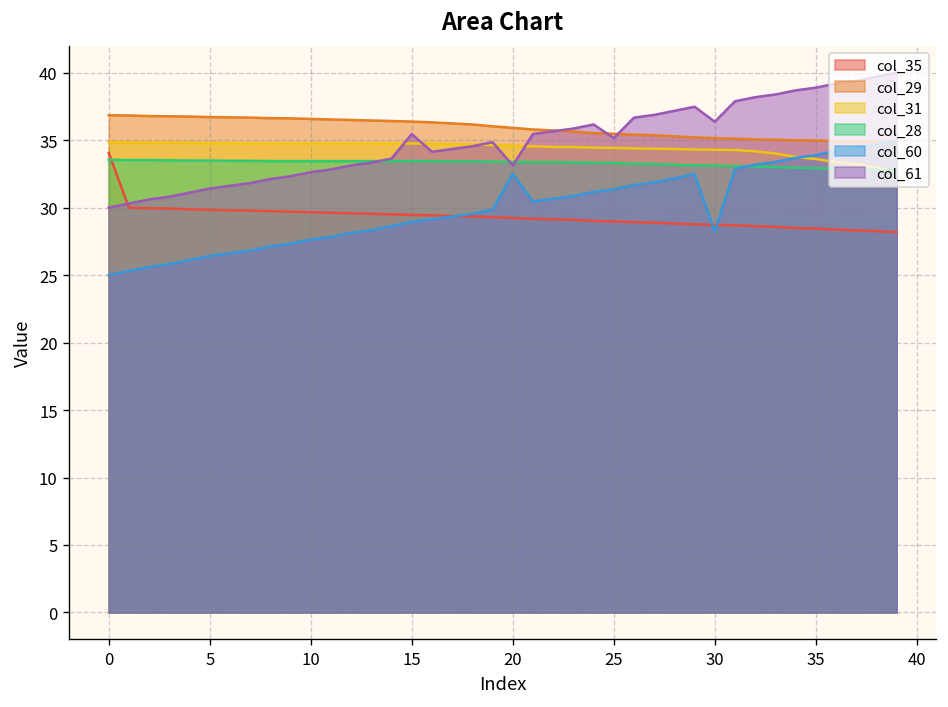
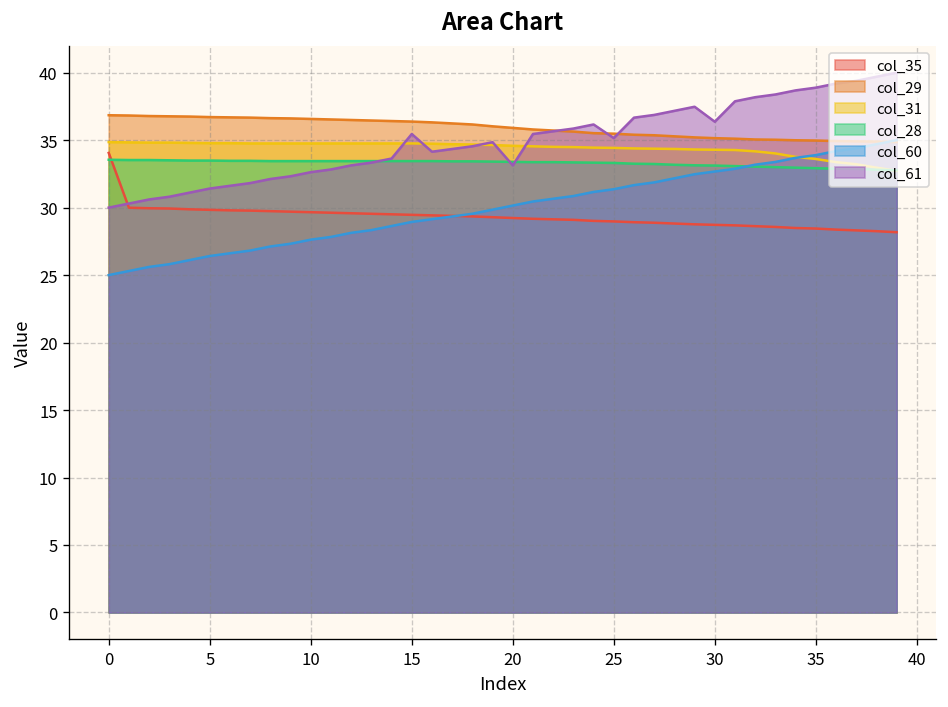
  {
    "col_28": {
      "0": 33.5,
      "5": 33.5,
      "10": 33.4,
      "15": 33.4,
      "20": 33.4,
      "25": 33.3,
      "30": 33.1,
      "35": 32.9
    },
    "col_60": {
      "0": 25.0,
      "5": 26.4,
      "10": 27.6,
      "15": 28.9,
-     "20": 32.5,
+     "20": 30.2,
      "25": 31.4,
-     "30": 28.2,
+     "30": 32.7,
      "35": 33.9
    },
    "col_61": {
      "0": 30.0,
      "5": 31.4,
      "10": 32.6,
      "15": 35.5,
      "20": 33.1,
      "25": 35.2,
      "30": 36.4,
      "35": 38.9
    }
  }
